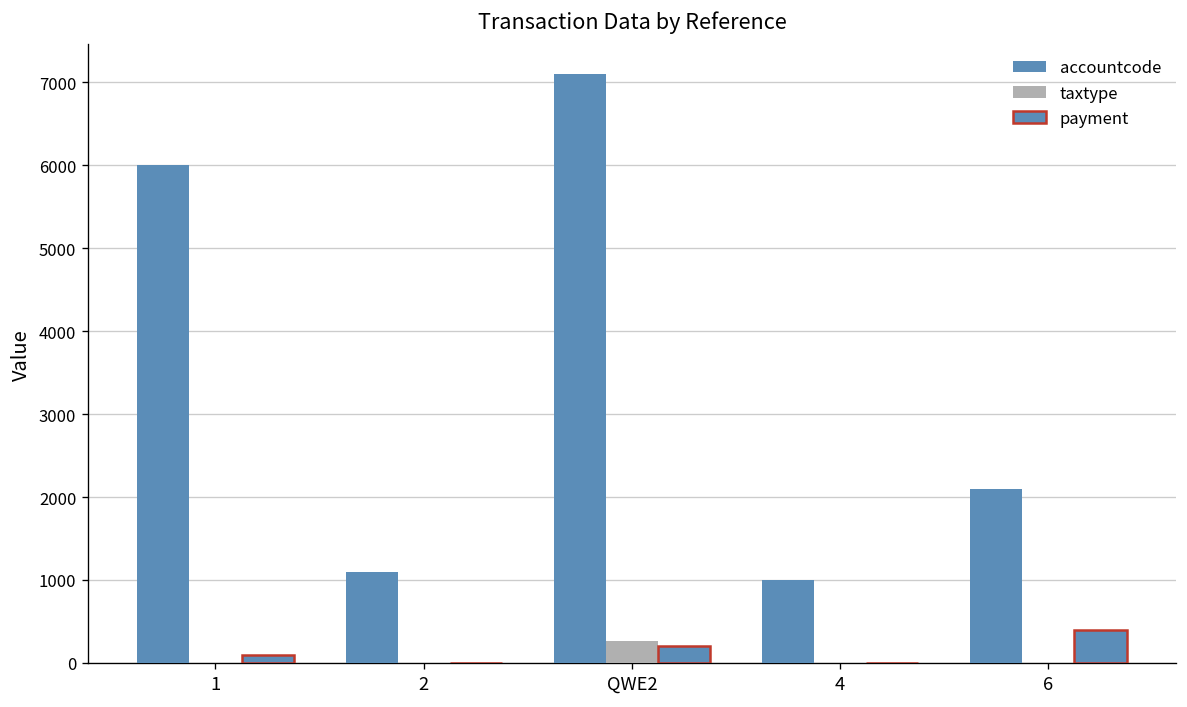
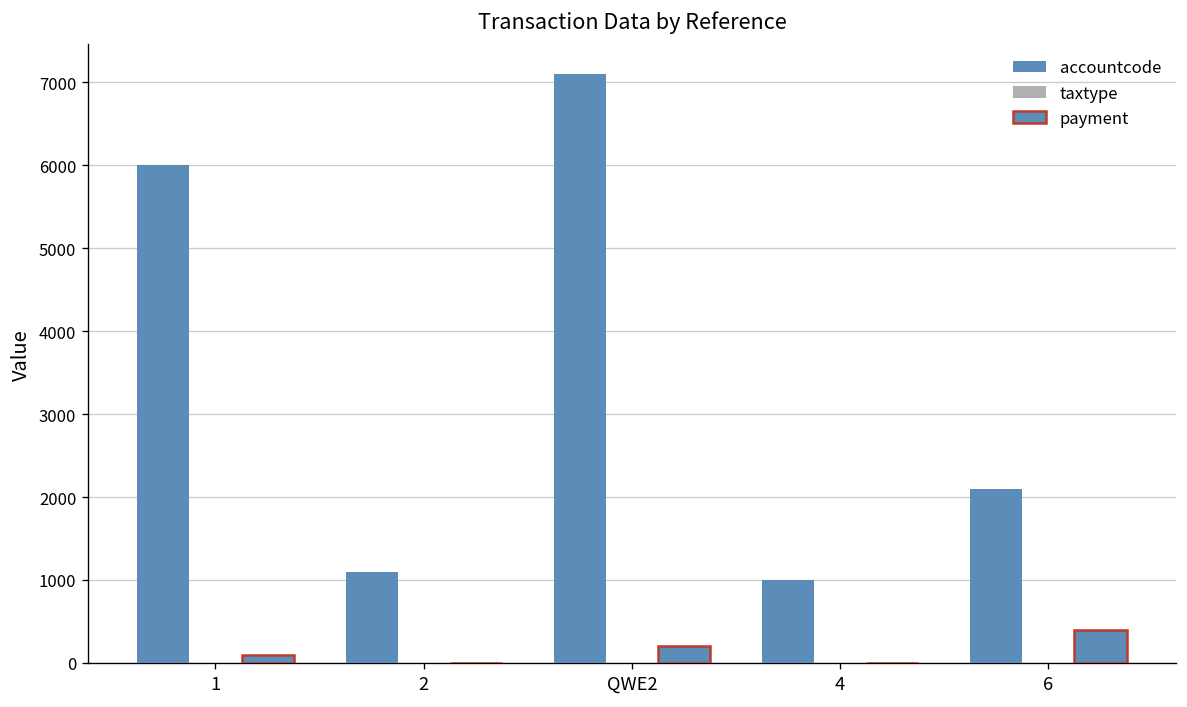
  {
    "taxtype": {
      "1": 0,
      "2": 0,
-     "QWE2": 300,
+     "QWE2": 0,
      "4": 0,
      "6": 0
    }
  }
